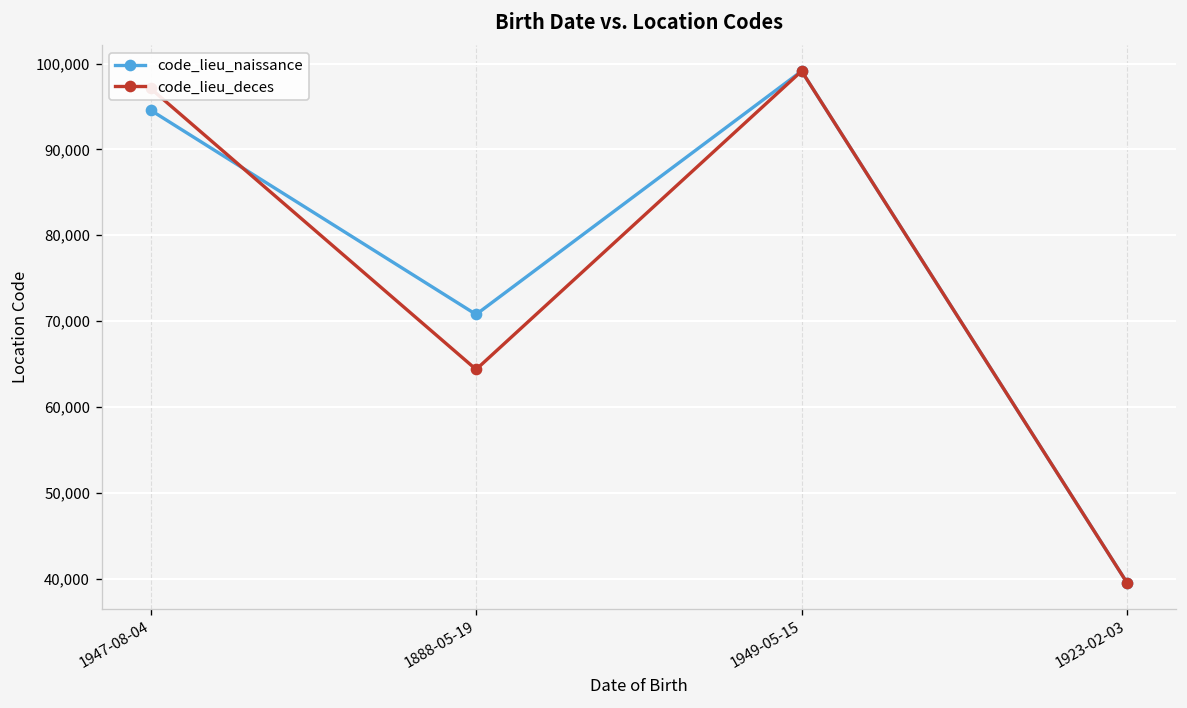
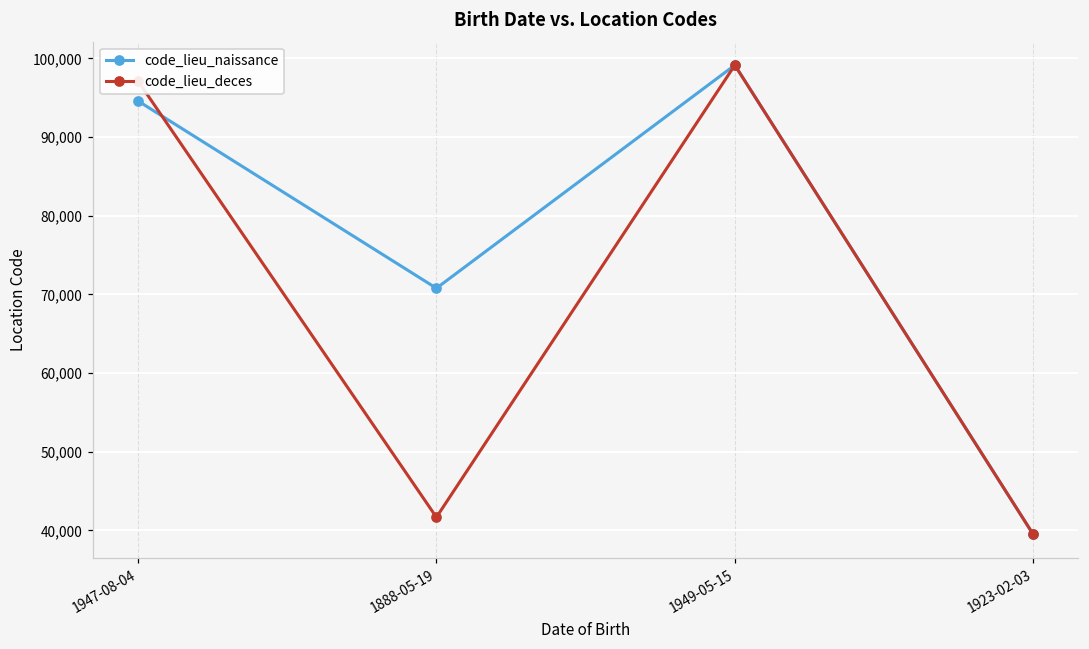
  {
    "code_lieu_naissance": {
      "1947-08-04": "95,000",
      "1888-05-19": "71,000"
    },
    "code_lieu_deces": {
-     "1888-05-19": "64,000"
+     "1888-05-19": "42,000"
    }
  }
